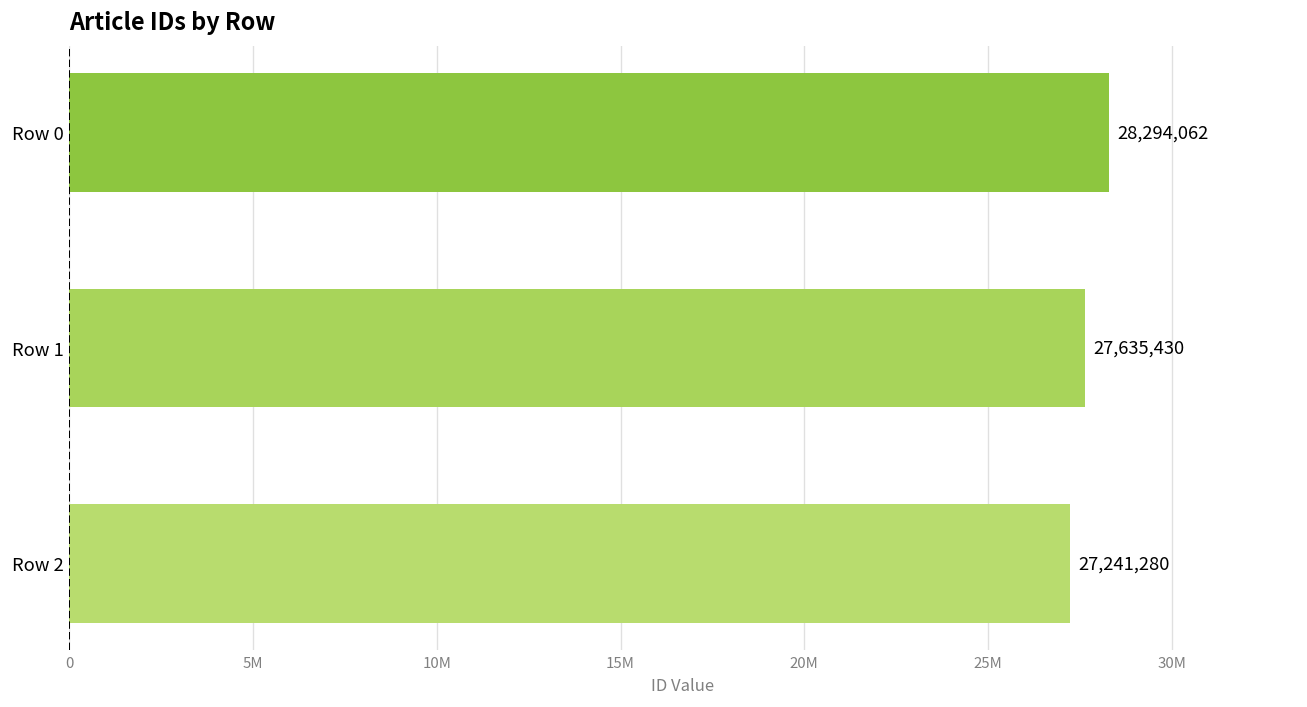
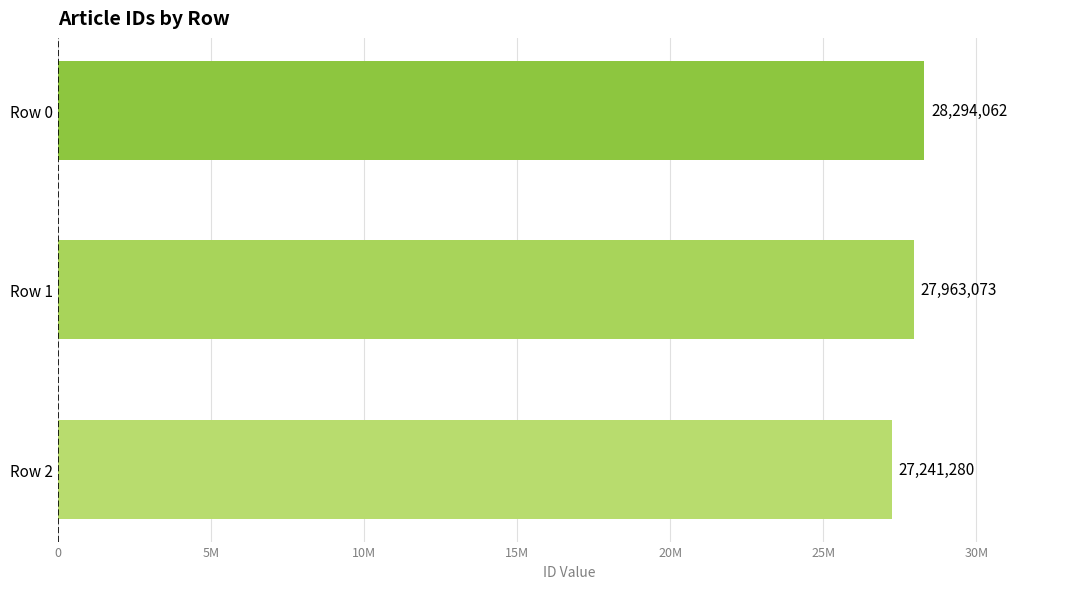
  {
    "Row 0": "28,294,062",
-   "Row 1": "27,635,430",
+   "Row 1": "27,963,073",
    "Row 2": "27,241,280"
  }
